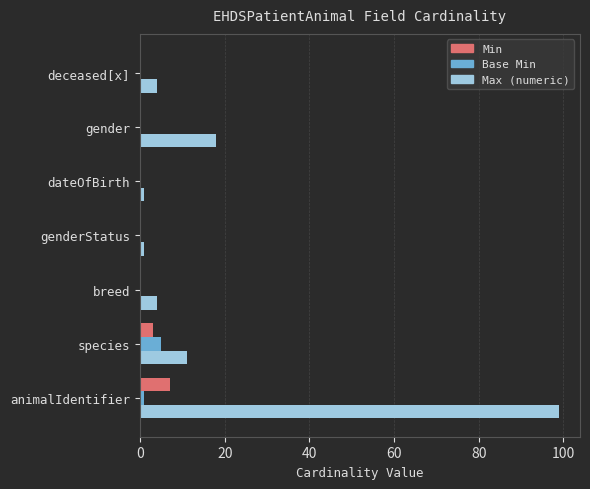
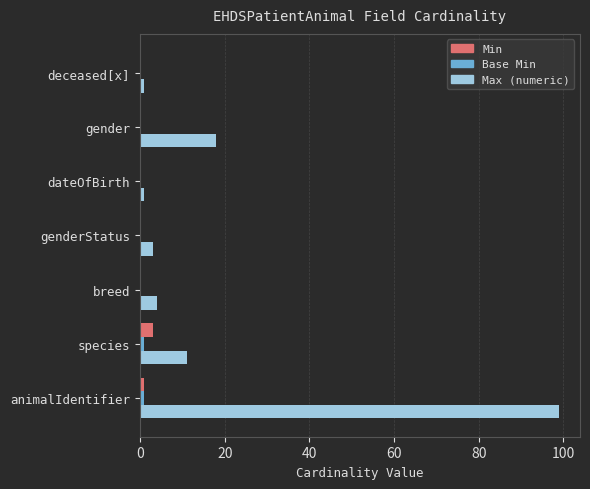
  {
    "Min": {
      "deceased[x]": 0,
      "gender": 0,
      "dateOfBirth": 0,
      "genderStatus": 0,
      "breed": 0,
      "species": 3,
-     "animalIdentifier": 7
+     "animalIdentifier": 1
    },
    "Base Min": {
      "deceased[x]": 0,
      "gender": 0,
      "dateOfBirth": 0,
      "genderStatus": 0,
      "breed": 0,
-     "species": 5,
+     "species": 1,
      "animalIdentifier": 1
    },
    "Max (numeric)": {
-     "deceased[x]": 4,
+     "deceased[x]": 1,
      "gender": 18,
      "dateOfBirth": 1,
-     "genderStatus": 1,
+     "genderStatus": 3,
      "breed": 4,
      "species": 11,
      "animalIdentifier": 99
    }
  }
